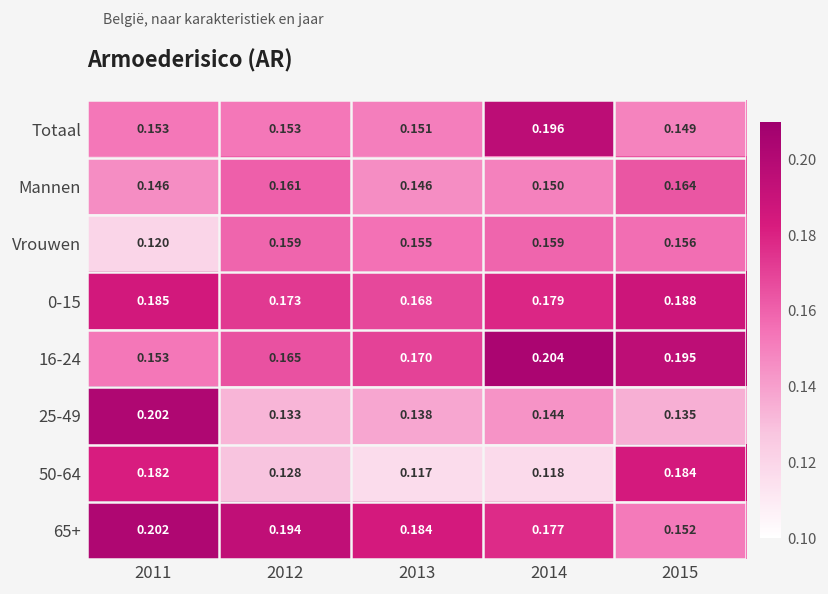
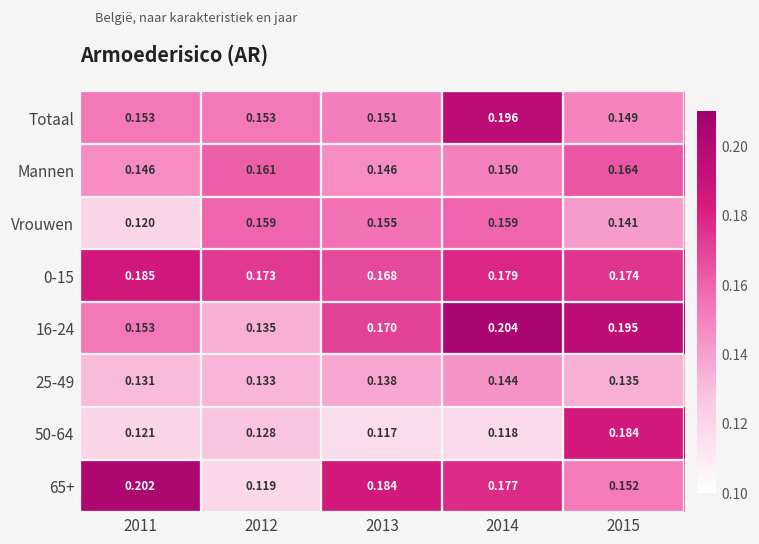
  {
    "Totaal": {
      "2011": 0.153,
      "2012": 0.153,
      "2013": 0.151,
      "2014": 0.196,
      "2015": 0.149
    },
    "Mannen": {
      "2011": 0.146,
      "2012": 0.161,
      "2013": 0.146,
      "2014": 0.150,
      "2015": 0.164
    },
    "Vrouwen": {
      "2011": 0.120,
      "2012": 0.159,
      "2013": 0.155,
      "2014": 0.159,
-     "2015": 0.156
+     "2015": 0.141
    },
    "0-15": {
      "2011": 0.185,
      "2012": 0.173,
      "2013": 0.168,
      "2014": 0.179,
-     "2015": 0.188
+     "2015": 0.174
    },
    "16-24": {
      "2011": 0.153,
-     "2012": 0.165,
+     "2012": 0.135,
      "2013": 0.170,
      "2014": 0.204,
      "2015": 0.195
    },
    "25-49": {
-     "2011": 0.202,
+     "2011": 0.131,
      "2012": 0.133,
      "2013": 0.138,
      "2014": 0.144,
      "2015": 0.135
    },
    "50-64": {
-     "2011": 0.182,
+     "2011": 0.121,
      "2012": 0.128,
      "2013": 0.117,
      "2014": 0.118,
      "2015": 0.184
    },
    "65+": {
      "2011": 0.202,
-     "2012": 0.194,
+     "2012": 0.119,
      "2013": 0.184,
      "2014": 0.177,
      "2015": 0.152
    }
  }
